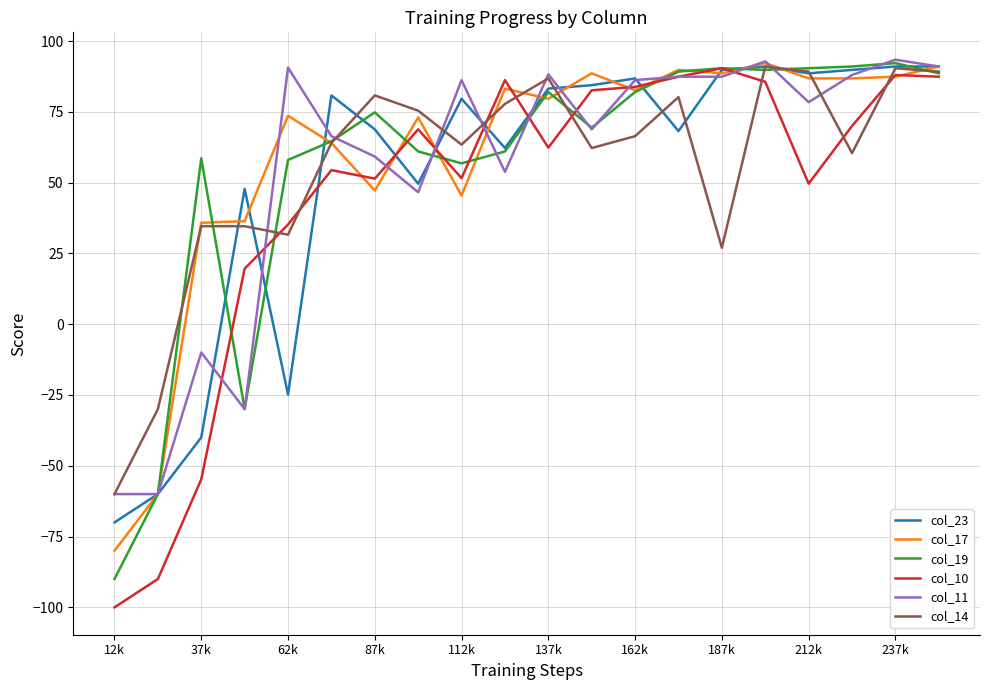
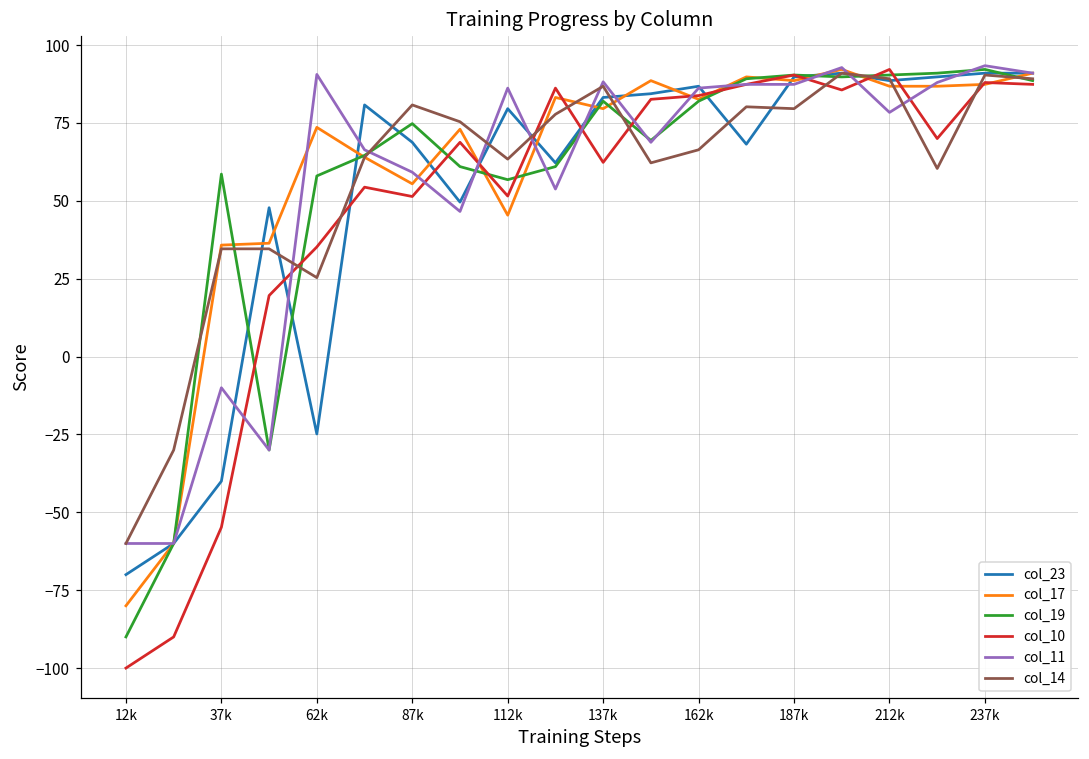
  {
    "col_23": {
      "12k": -70,
      "37k": -40,
      "62k": -25,
      "87k": 69,
      "112k": 80,
      "137k": 83
    },
    "col_17": {
      "12k": -80,
      "37k": 36,
      "62k": 74,
-     "87k": 47,
+     "87k": 55,
      "112k": 45,
      "137k": 80,
      "187k": 89,
      "212k": 87
    },
    "col_19": {
      "12k": -90,
      "37k": 59,
      "62k": 58,
      "87k": 75,
      "112k": 57,
      "137k": 82,
      "212k": 90,
      "237k": 92
    },
    "col_10": {
      "12k": -100,
      "37k": -55,
      "62k": 35,
      "87k": 51,
      "112k": 52,
      "137k": 62,
      "162k": 84,
-     "212k": 50
+     "212k": 92
    },
    "col_11": {
      "37k": -10,
      "62k": 91,
      "87k": 59,
      "112k": 86,
      "137k": 88,
      "187k": 87,
      "212k": 78,
      "237k": 93
    },
    "col_14": {
      "37k": 35,
-     "62k": 32,
+     "62k": 25,
      "87k": 81,
      "112k": 63,
      "137k": 87,
      "162k": 66,
-     "187k": 27
+     "187k": 80
    }
  }
